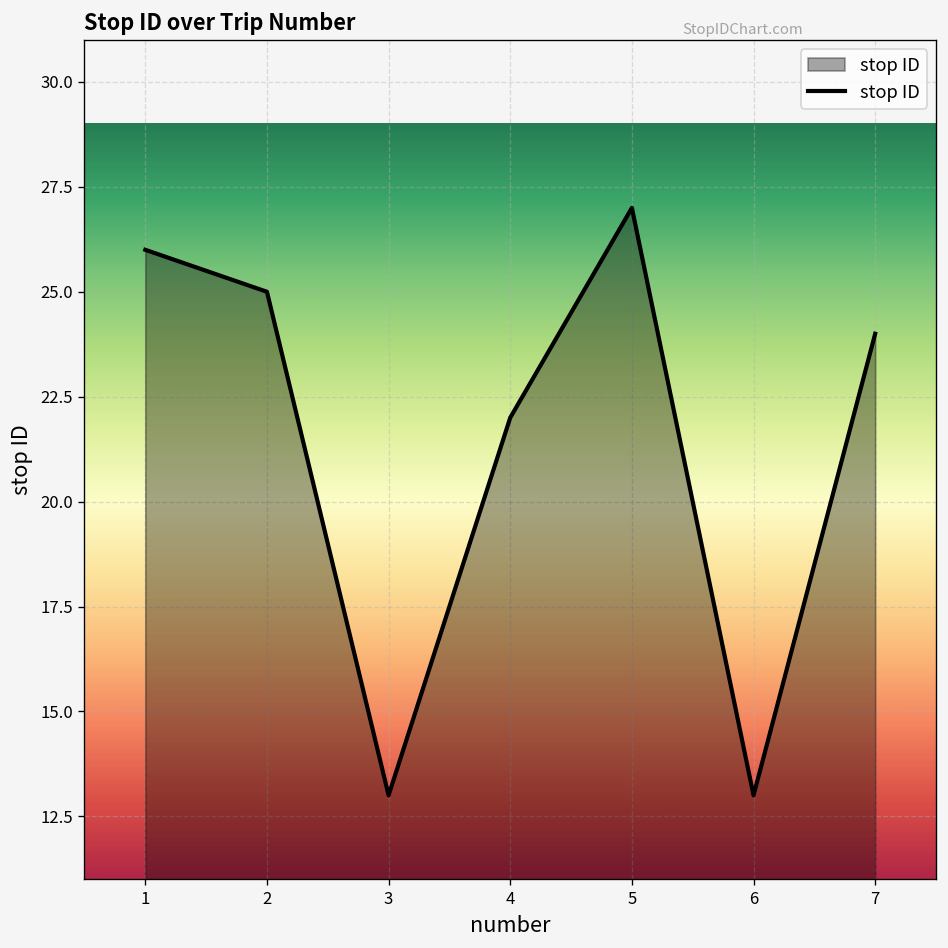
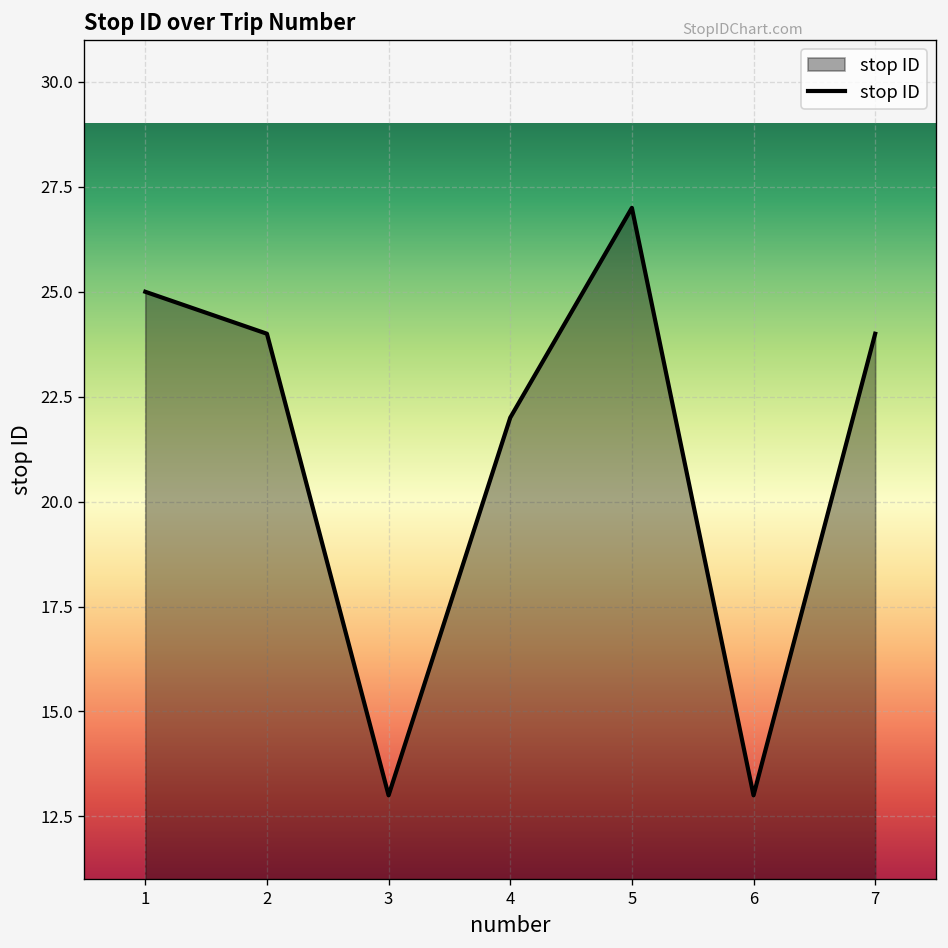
  {
-   "1": 26,
-   "2": 25,
+   "1": 25,
+   "2": 24,
    "3": 13,
    "4": 22,
    "5": 27,
    "6": 13,
    "7": 24
  }
